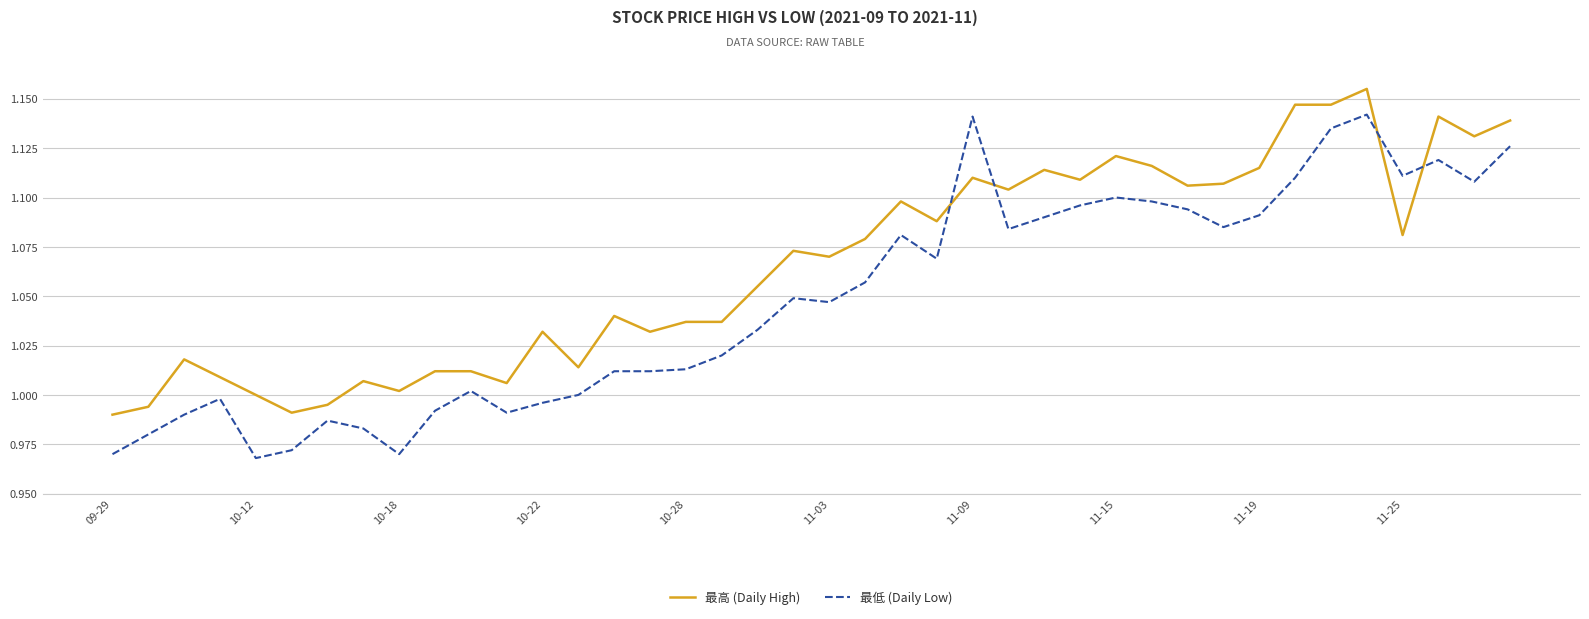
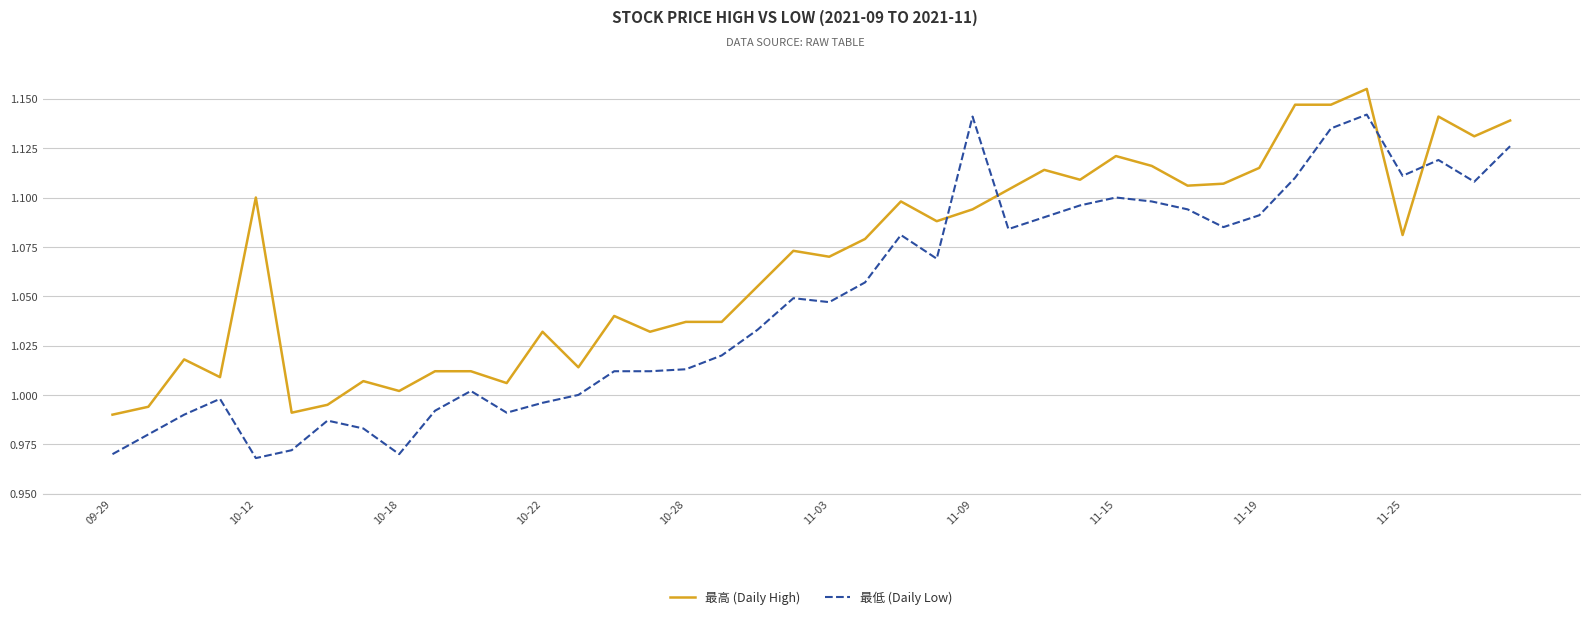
  {
    "最高 (Daily High)": {
      "09-29": 0.990,
-     "10-12": 1.0,
+     "10-12": 1.1,
      "10-18": 1.002,
      "10-22": 1.032,
      "10-28": 1.037,
      "11-03": 1.070,
-     "11-09": 1.110,
+     "11-09": 1.094,
      "11-15": 1.121,
      "11-19": 1.115,
      "11-25": 1.081
    },
    "最低 (Daily Low)": {
      "09-29": 0.970,
      "10-12": 0.968,
      "10-18": 0.970,
      "10-22": 0.996,
      "10-28": 1.013,
      "11-03": 1.047,
      "11-09": 1.141,
      "11-15": 1.100,
      "11-19": 1.091,
      "11-25": 1.111
    }
  }
